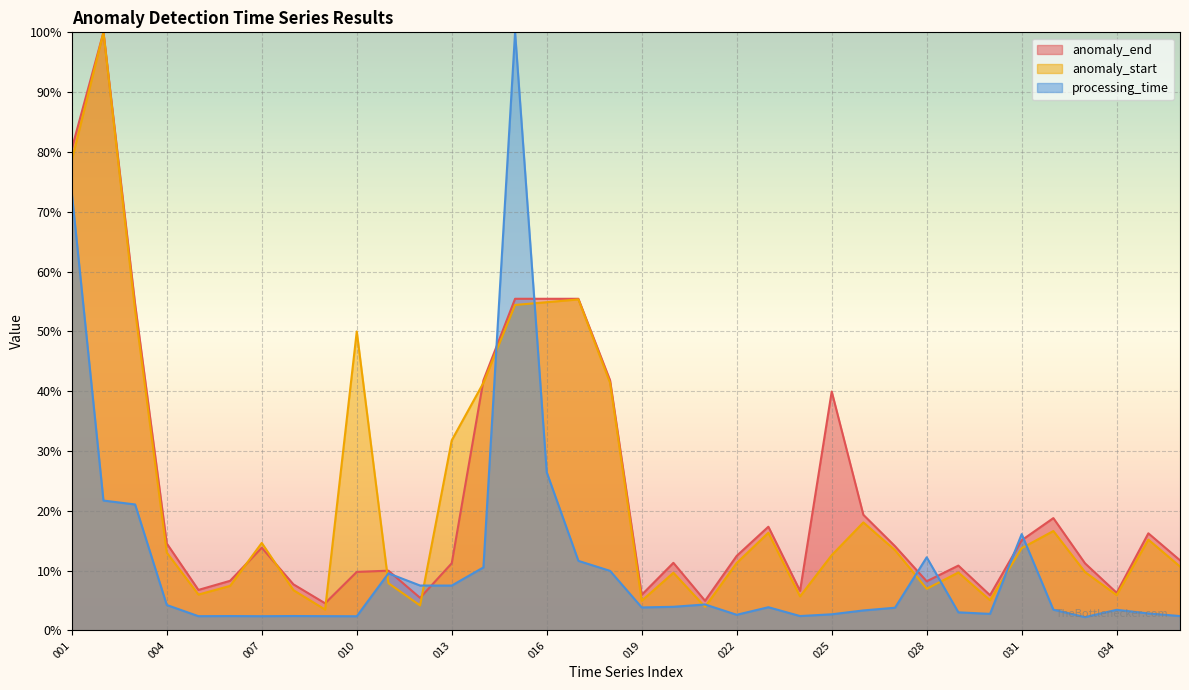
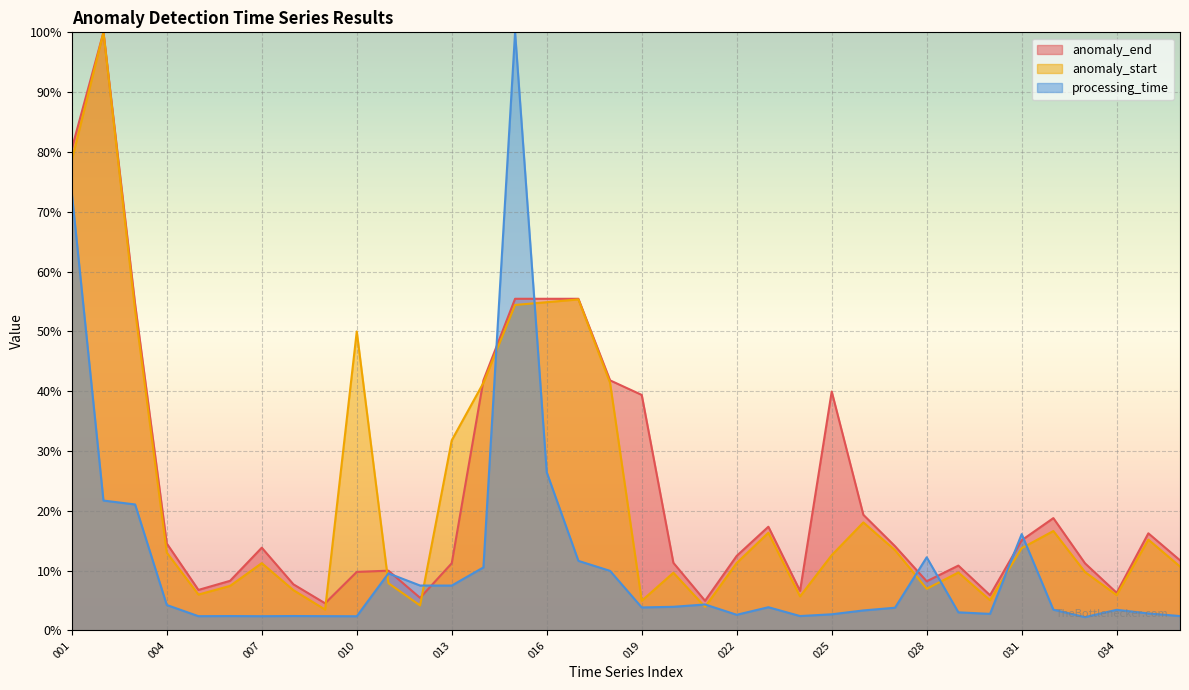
  {
    "anomaly_end": {
      "001": "81%",
      "004": "15%",
      "007": "14%",
      "010": "10%",
      "013": "11%",
      "016": "55%",
-     "019": "6%",
+     "019": "39%",
      "022": "12%",
      "025": "40%",
      "028": "8%",
      "031": "15%"
    },
    "anomaly_start": {
      "001": "79%",
      "004": "13%",
-     "007": "15%",
+     "007": "11%",
      "010": "50%",
      "013": "32%",
      "016": "55%",
      "019": "5%",
      "022": "11%",
      "025": "13%",
      "028": "7%",
      "031": "14%"
    },
    "processing_time": {
      "001": "73%",
      "004": "4%",
      "007": "2%",
      "010": "2%",
      "013": "8%",
      "016": "26%",
      "019": "4%",
      "022": "3%",
      "025": "3%",
      "028": "12%",
      "031": "16%",
      "034": "3%"
    }
  }
